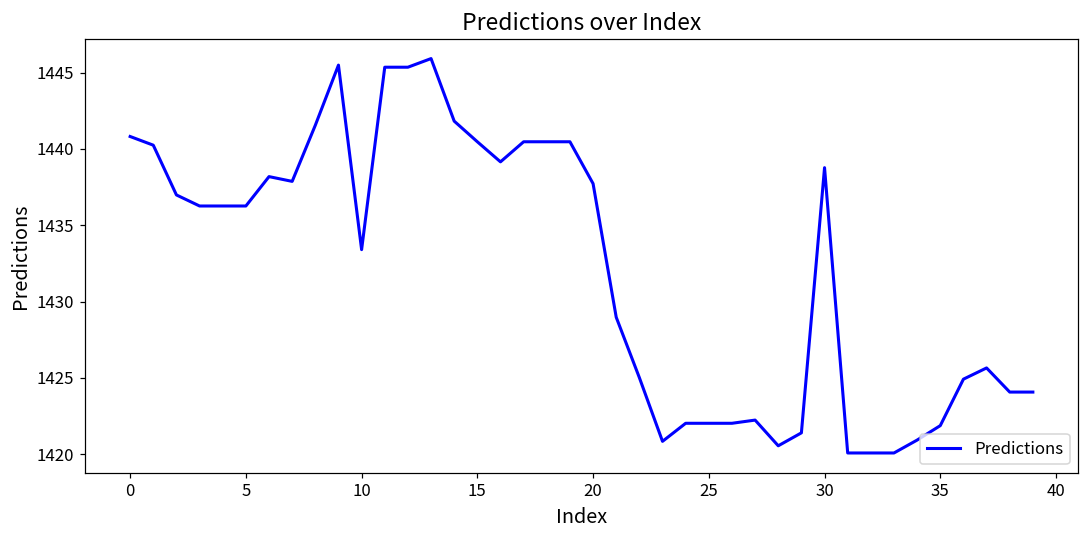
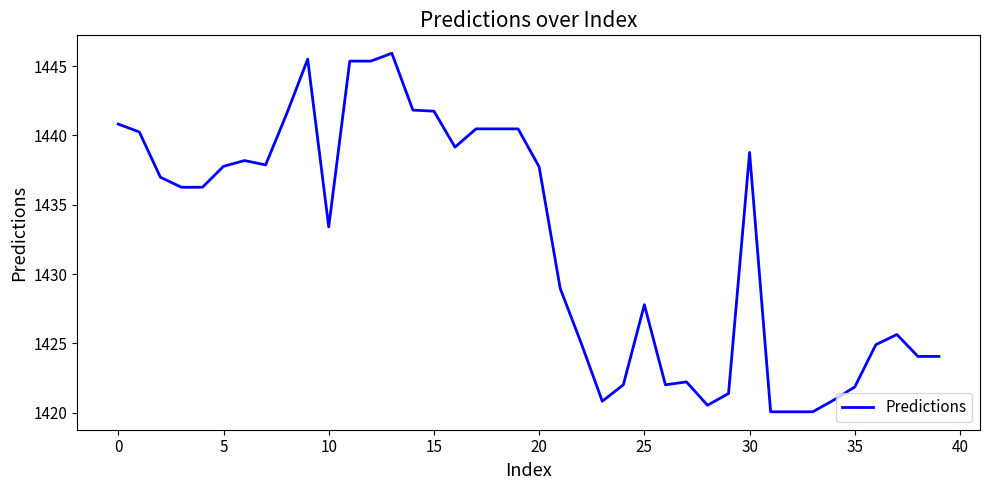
  {
    "0": 1440.8,
-   "5": 1436.3,
+   "5": 1437.8,
    "10": 1433.4,
-   "15": 1440.5,
+   "15": 1441.7,
    "20": 1437.7,
-   "25": 1422.0,
+   "25": 1427.8,
    "30": 1438.8,
    "35": 1421.9
  }
